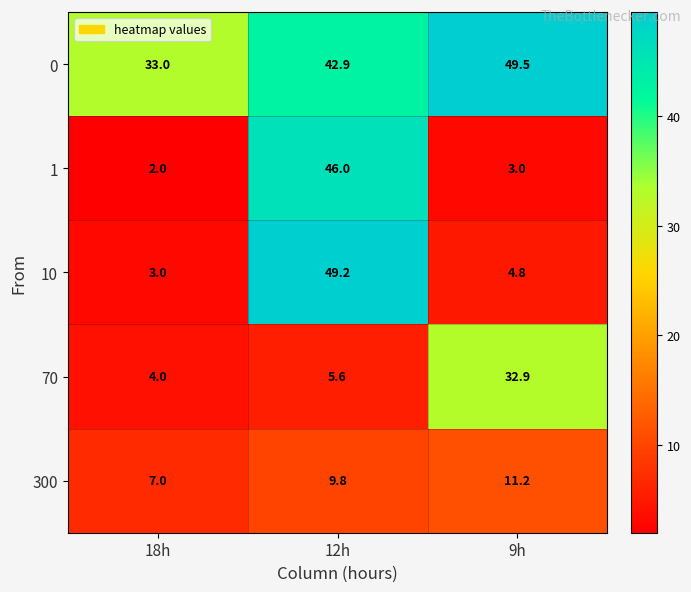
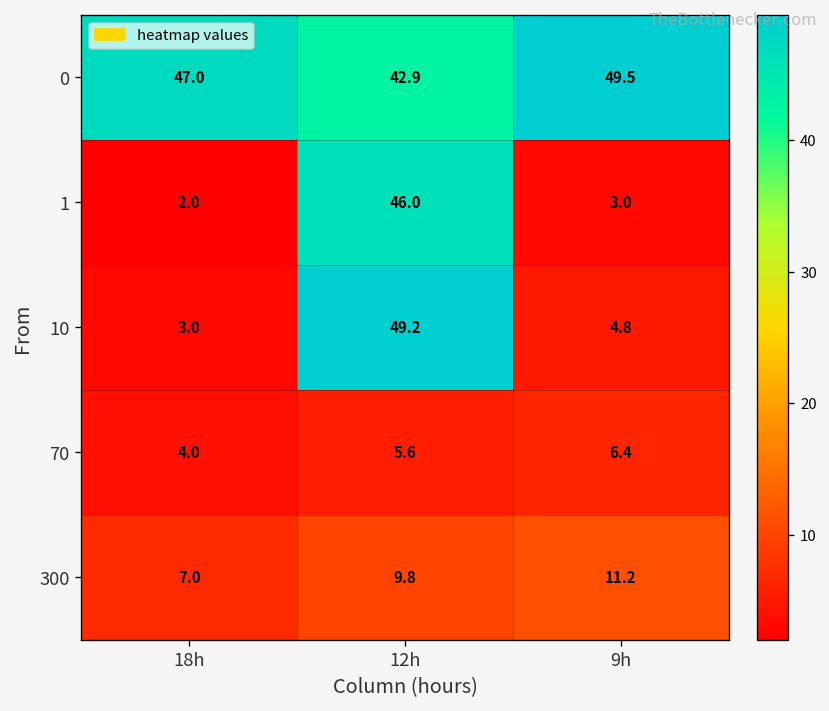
  {
    "0": {
-     "18h": 33.0,
+     "18h": 47.0,
      "12h": 42.9,
      "9h": 49.5
    },
    "1": {
      "18h": 2.0,
      "12h": 46.0,
      "9h": 3.0
    },
    "10": {
      "18h": 3.0,
      "12h": 49.2,
      "9h": 4.8
    },
    "70": {
      "18h": 4.0,
      "12h": 5.6,
-     "9h": 32.9
+     "9h": 6.4
    },
    "300": {
      "18h": 7.0,
      "12h": 9.8,
      "9h": 11.2
    }
  }
